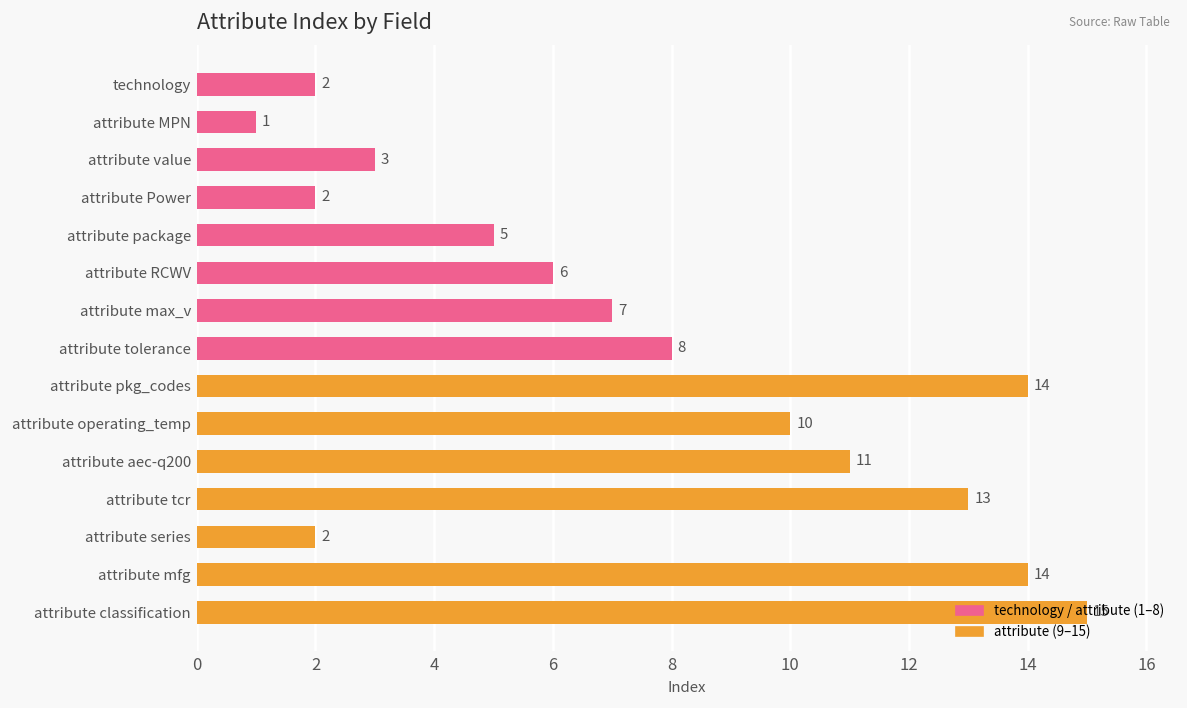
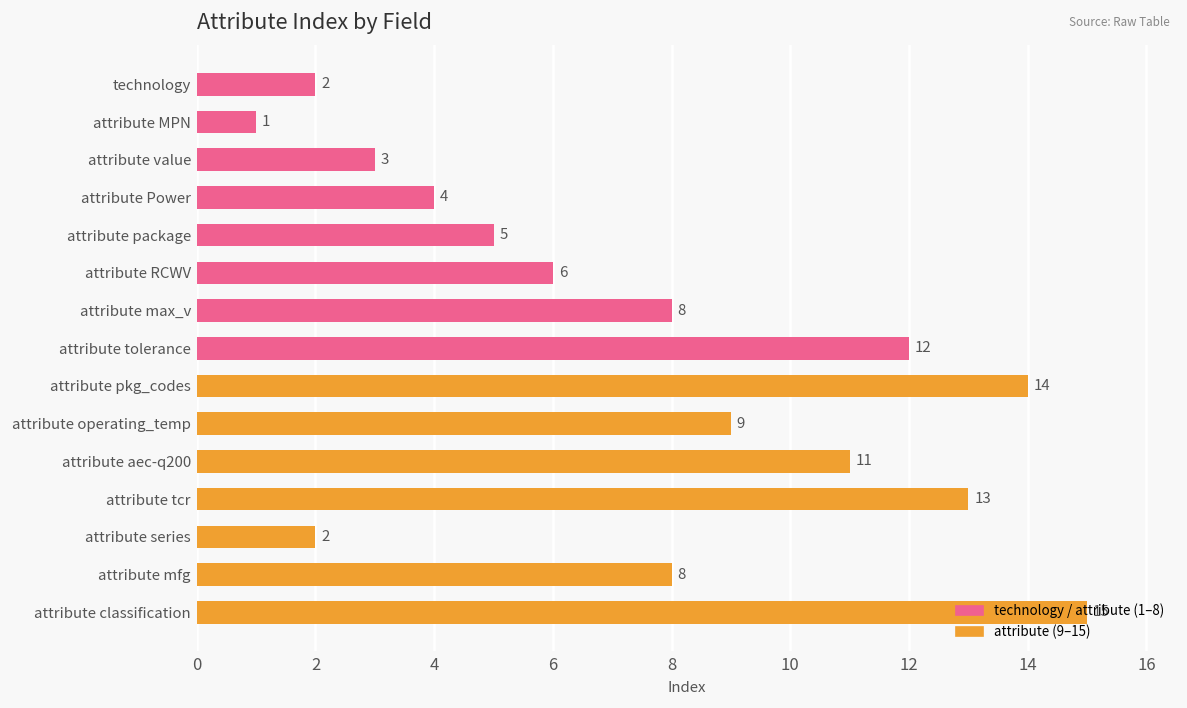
  {
    "technology": 2,
    "attribute MPN": 1,
    "attribute value": 3,
-   "attribute Power": 2,
+   "attribute Power": 4,
    "attribute package": 5,
    "attribute RCWV": 6,
-   "attribute max_v": 7,
-   "attribute tolerance": 8,
+   "attribute max_v": 8,
+   "attribute tolerance": 12,
    "attribute pkg_codes": 14,
-   "attribute operating_temp": 10,
+   "attribute operating_temp": 9,
    "attribute aec-q200": 11,
    "attribute tcr": 13,
    "attribute series": 2,
-   "attribute mfg": 14,
+   "attribute mfg": 8,
    "attribute classification": 15
  }
